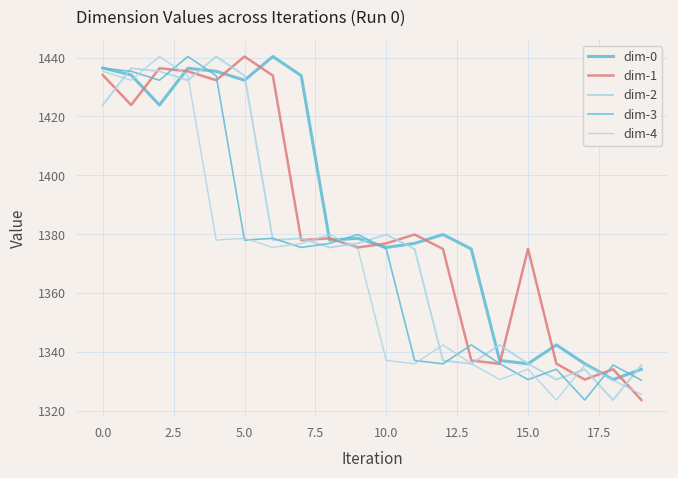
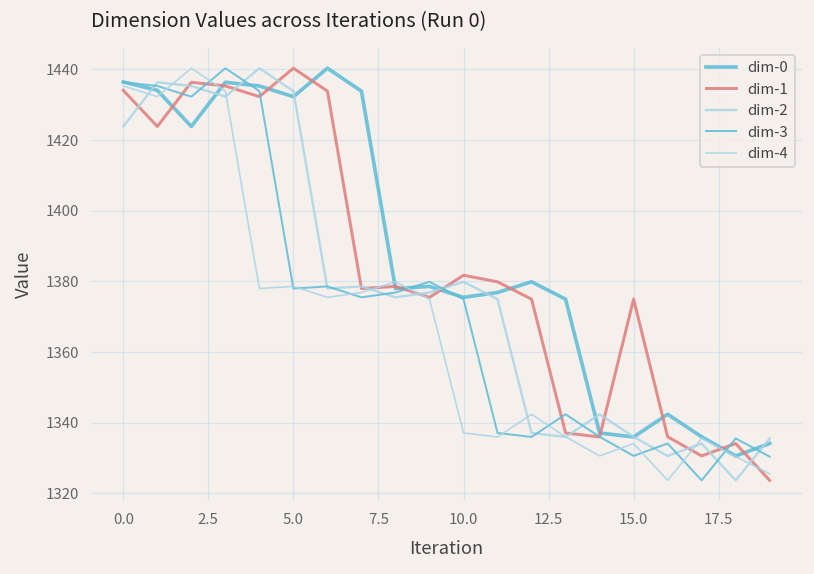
  {
    "dim-1": {
      "0.0": 1434,
      "5.0": 1440,
-     "10.0": 1377,
+     "10.0": 1382,
      "15.0": 1375
    }
  }
